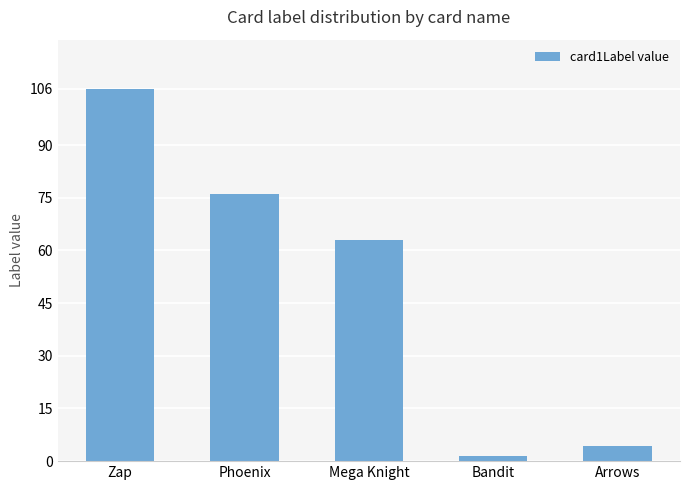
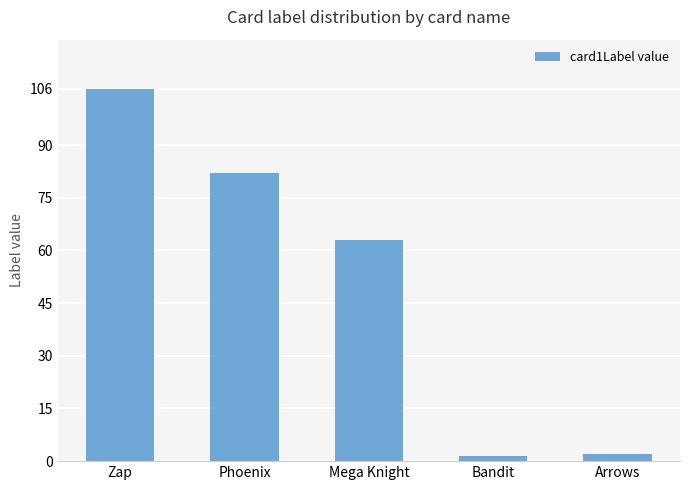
  {
    "Zap": 106,
-   "Phoenix": 76,
+   "Phoenix": 82,
    "Mega Knight": 63,
    "Bandit": 1,
-   "Arrows": 4
+   "Arrows": 2
  }
